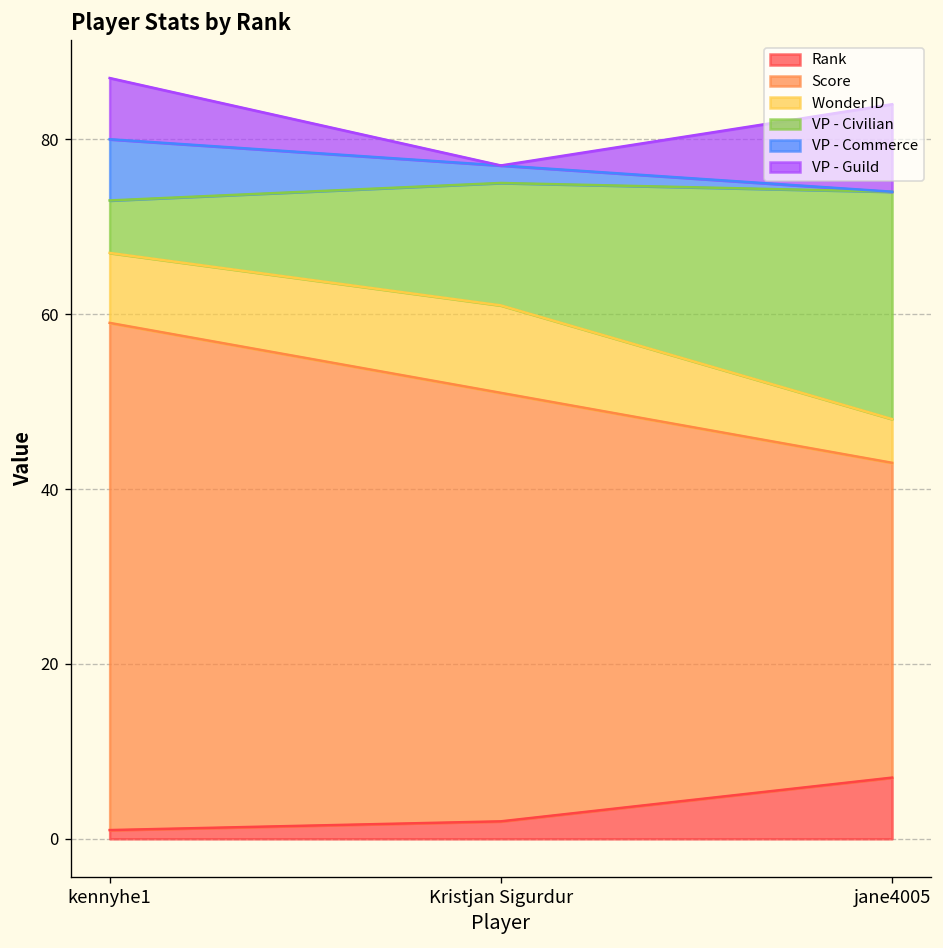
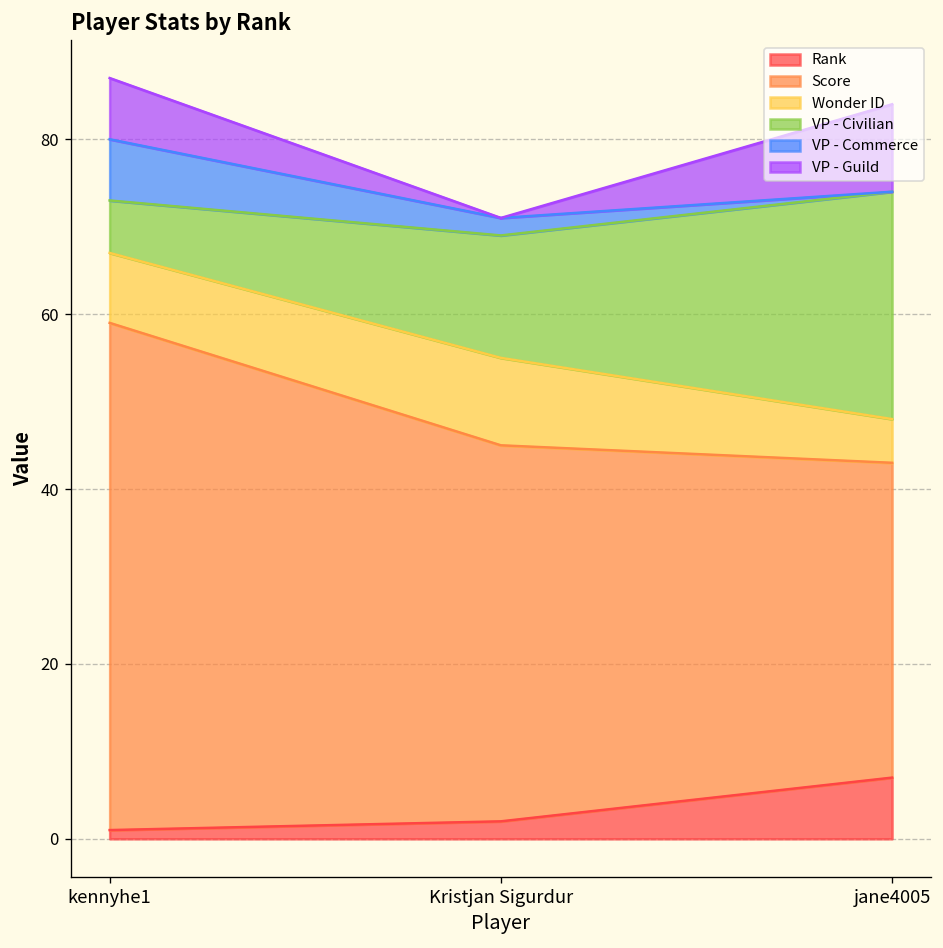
  {
    "Rank": {
      "kennyhe1": 1,
      "Kristjan Sigurdur": 2,
      "jane4005": 7
    },
    "Score": {
      "kennyhe1": 58,
-     "Kristjan Sigurdur": 49,
+     "Kristjan Sigurdur": 43,
      "jane4005": 36
    },
    "Wonder ID": {
      "kennyhe1": 8,
      "Kristjan Sigurdur": 10,
      "jane4005": 5
    },
    "VP - Civilian": {
      "kennyhe1": 6,
      "Kristjan Sigurdur": 14
    },
    "VP - Commerce": {
      "kennyhe1": 7
    },
    "VP - Guild": {
      "kennyhe1": 7
    }
  }
